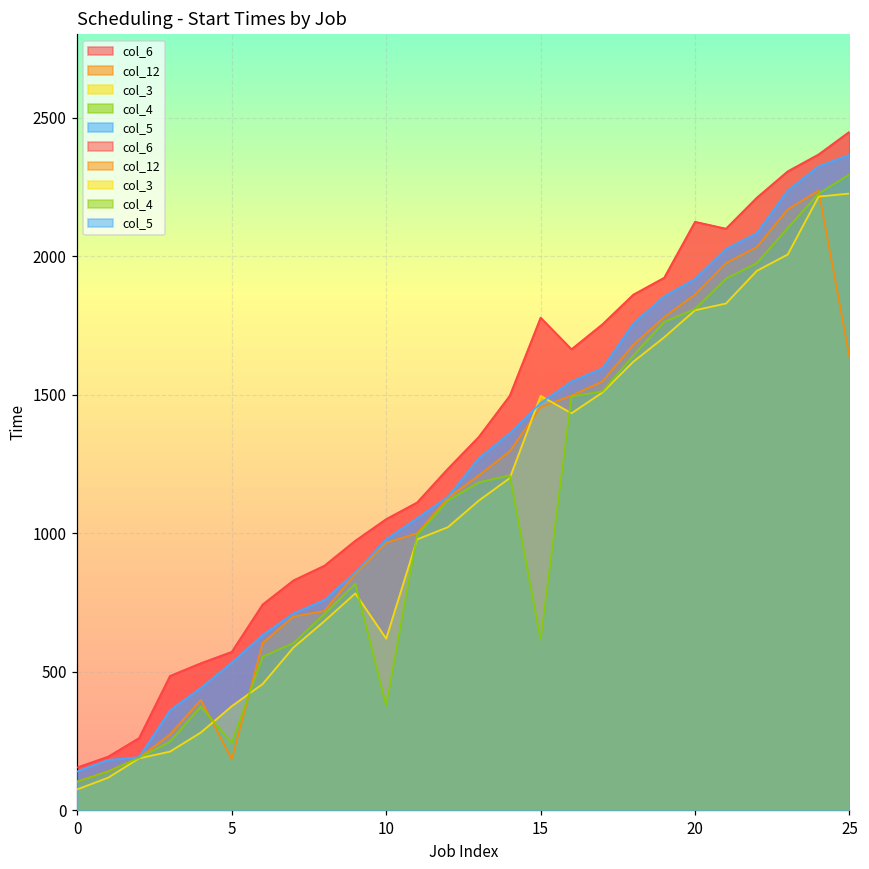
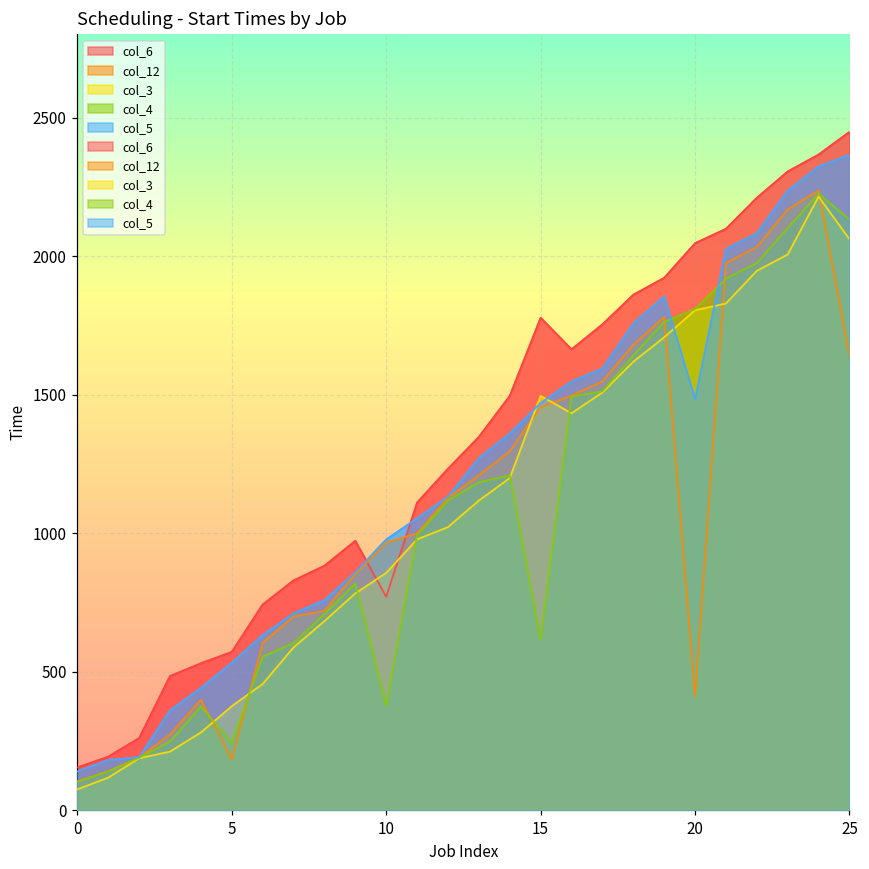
  {
    "col_6": {
      "0": 160,
      "5": 570,
-     "10": 1050,
+     "10": 770,
      "15": 1780,
-     "20": 2120,
+     "20": 2050,
      "25": 2450
    },
    "col_12": {
      "5": 190,
      "10": 970,
      "15": 1460,
-     "20": 1860,
+     "20": 410,
      "25": 1640
    },
    "col_3": {
      "0": 80,
      "5": 380,
-     "10": 620,
+     "10": 860,
      "15": 1500,
-     "25": 2230
+     "25": 2060
    },
    "col_4": {
      "5": 240,
      "10": 380,
      "15": 620,
-     "25": 2300
+     "25": 2130
    },
    "col_5": {
      "0": 140,
      "5": 530,
      "10": 980,
      "15": 1470,
-     "20": 1920,
+     "20": 1480,
      "25": 2370
    }
  }
